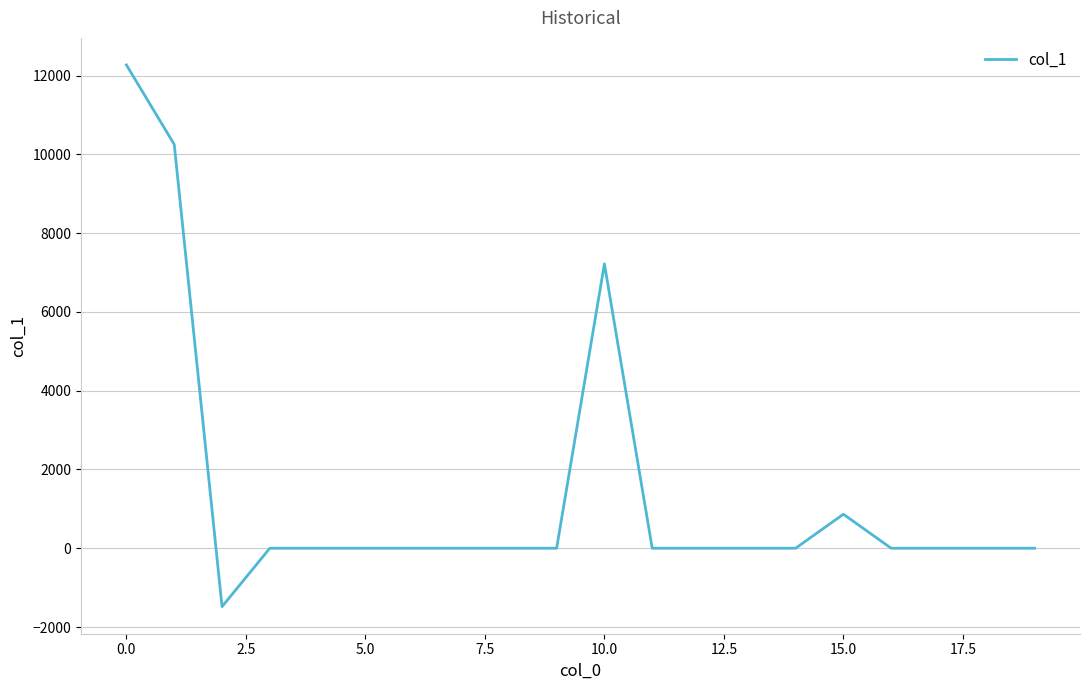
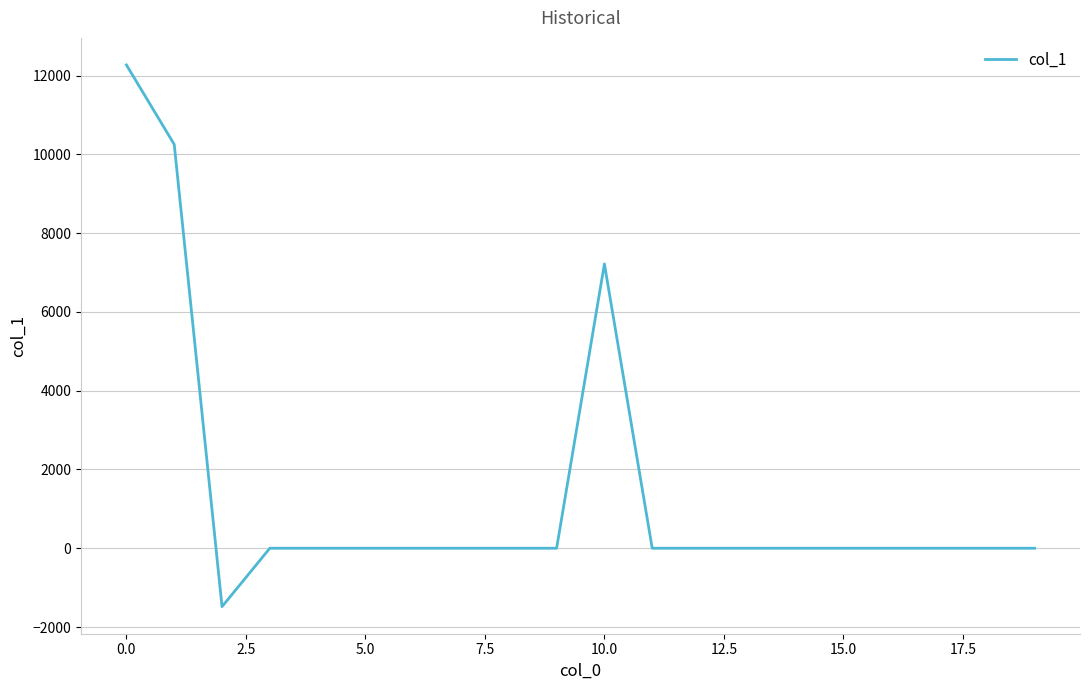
  {
    "0.0": 12300,
    "5.0": 0,
    "10.0": 7200,
-   "15.0": 900
+   "15.0": 0
  }
